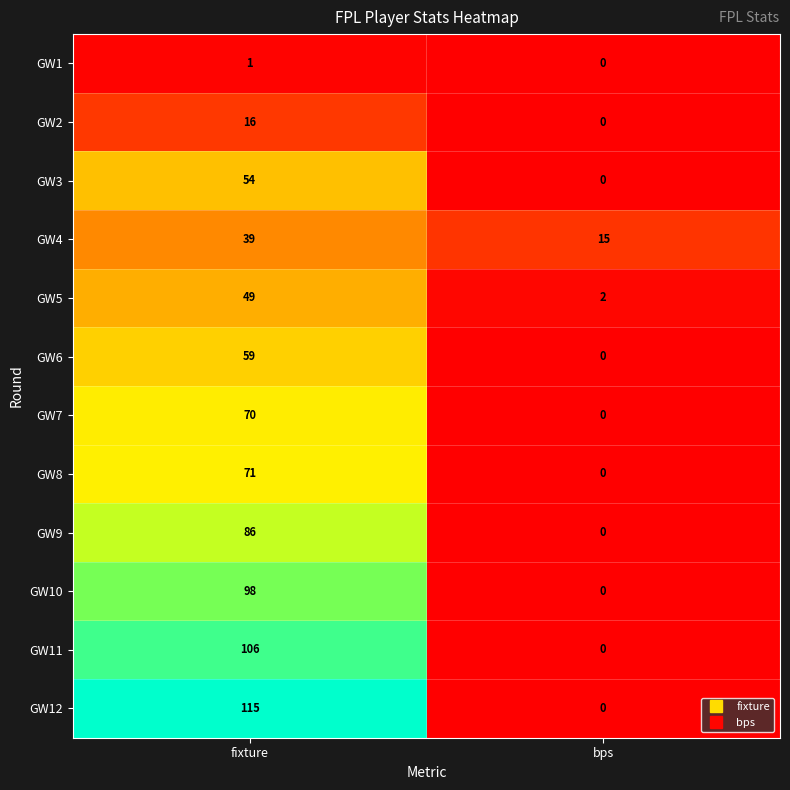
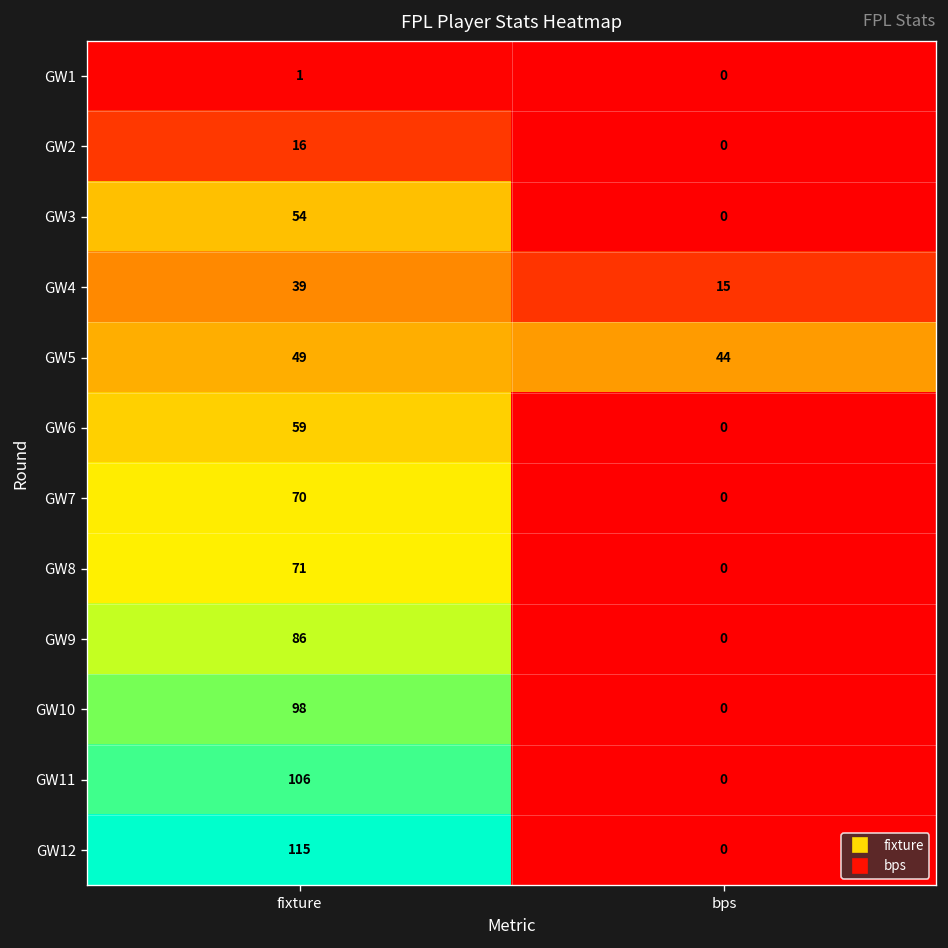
  {
    "GW1": {
      "fixture": 1,
      "bps": 0
    },
    "GW2": {
      "fixture": 16,
      "bps": 0
    },
    "GW3": {
      "fixture": 54,
      "bps": 0
    },
    "GW4": {
      "fixture": 39,
      "bps": 15
    },
    "GW5": {
      "fixture": 49,
-     "bps": 2
+     "bps": 44
    },
    "GW6": {
      "fixture": 59,
      "bps": 0
    },
    "GW7": {
      "fixture": 70,
      "bps": 0
    },
    "GW8": {
      "fixture": 71,
      "bps": 0
    },
    "GW9": {
      "fixture": 86,
      "bps": 0
    },
    "GW10": {
      "fixture": 98,
      "bps": 0
    },
    "GW11": {
      "fixture": 106,
      "bps": 0
    },
    "GW12": {
      "fixture": 115,
      "bps": 0
    }
  }
